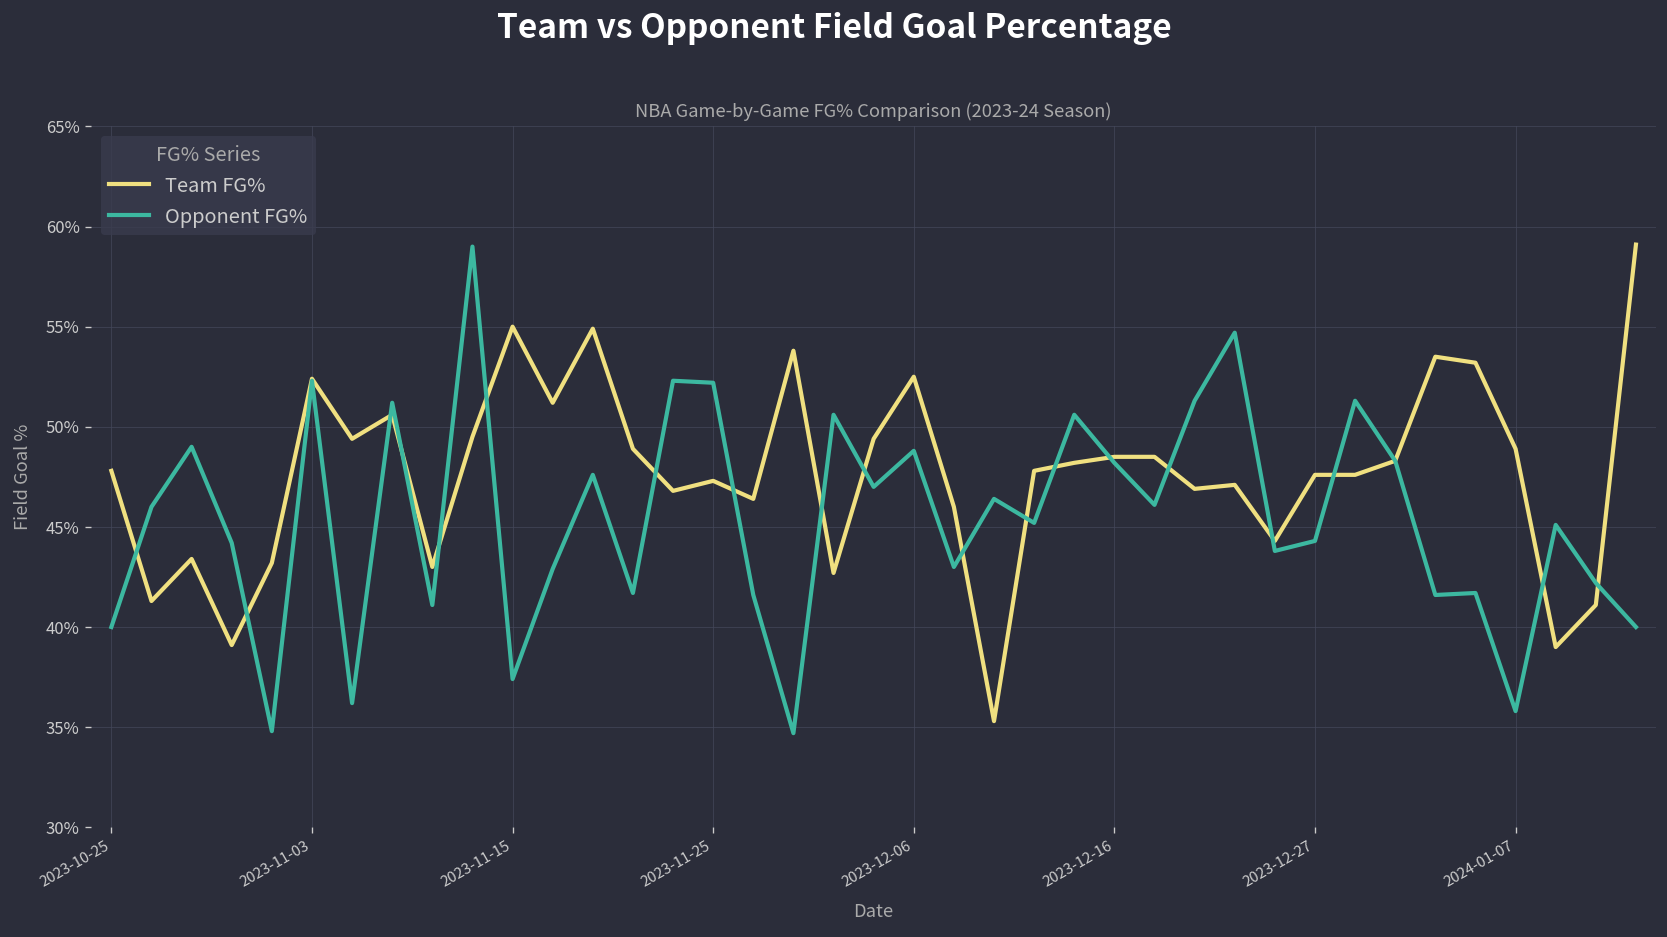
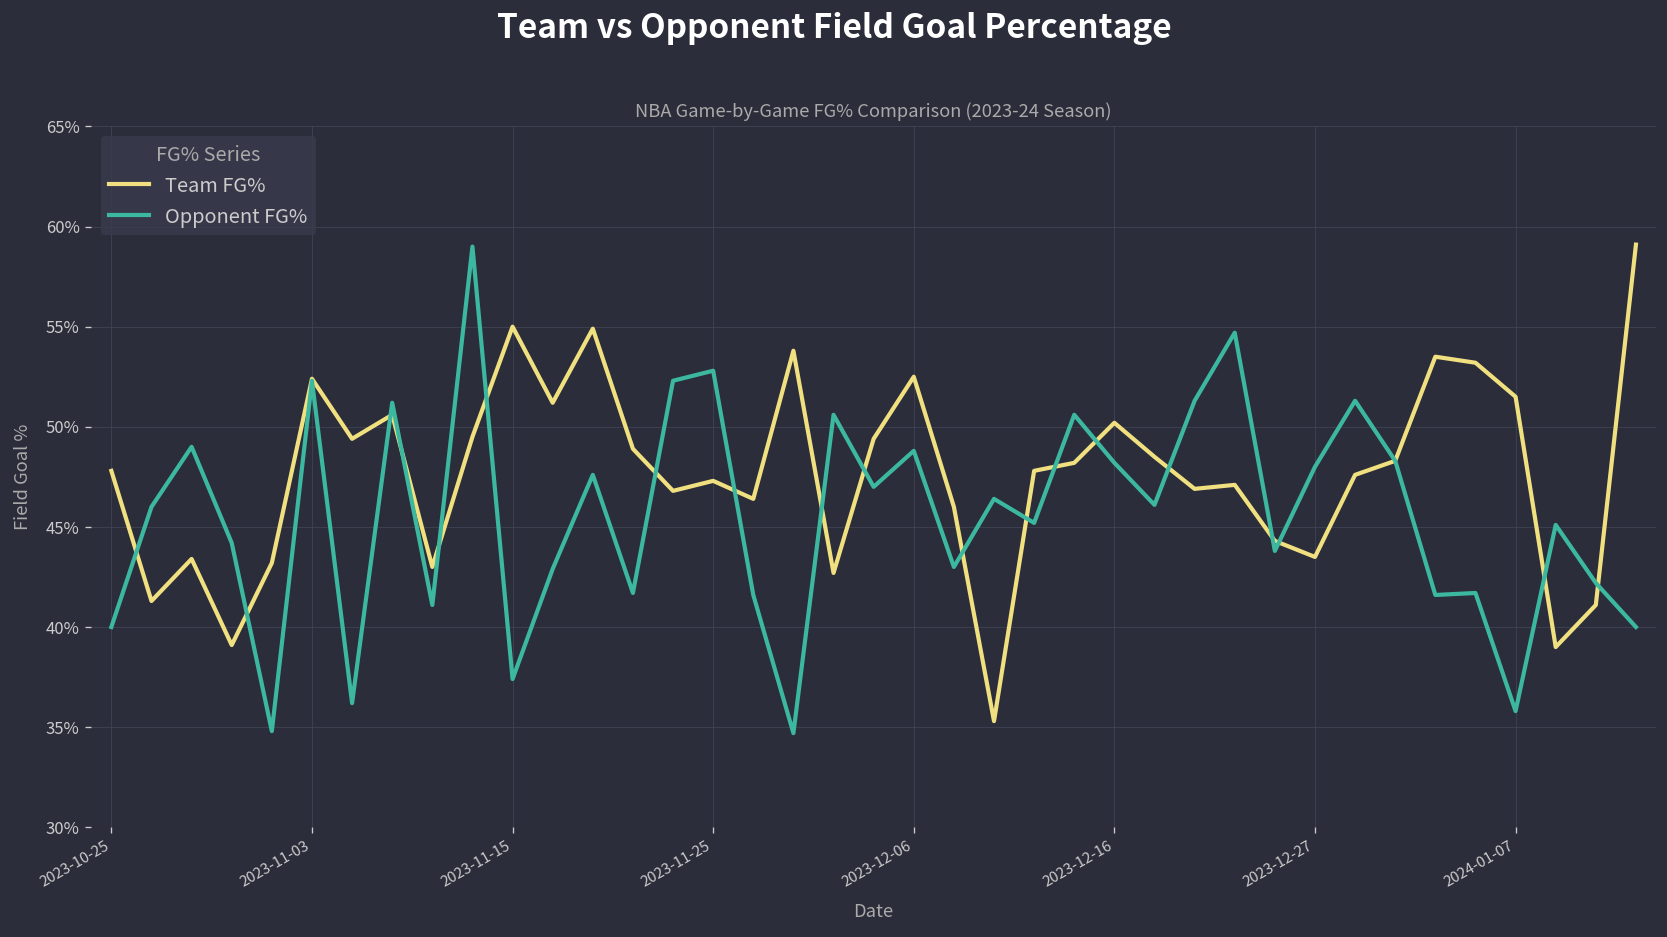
  {
    "Team FG%": {
      "2023-10-25": "47.8%",
      "2023-11-15": "55.0%",
      "2023-11-25": "47.3%",
      "2023-12-06": "52.5%",
-     "2023-12-16": "48.5%",
-     "2023-12-27": "47.6%",
-     "2024-01-07": "48.9%"
+     "2023-12-16": "50.2%",
+     "2023-12-27": "43.5%",
+     "2024-01-07": "51.5%"
    },
    "Opponent FG%": {
      "2023-10-25": "40.0%",
      "2023-11-15": "37.4%",
-     "2023-11-25": "52.2%",
+     "2023-11-25": "52.8%",
      "2023-12-06": "48.8%",
      "2023-12-16": "48.2%",
-     "2023-12-27": "44.3%",
+     "2023-12-27": "48.0%",
      "2024-01-07": "35.8%"
    }
  }
